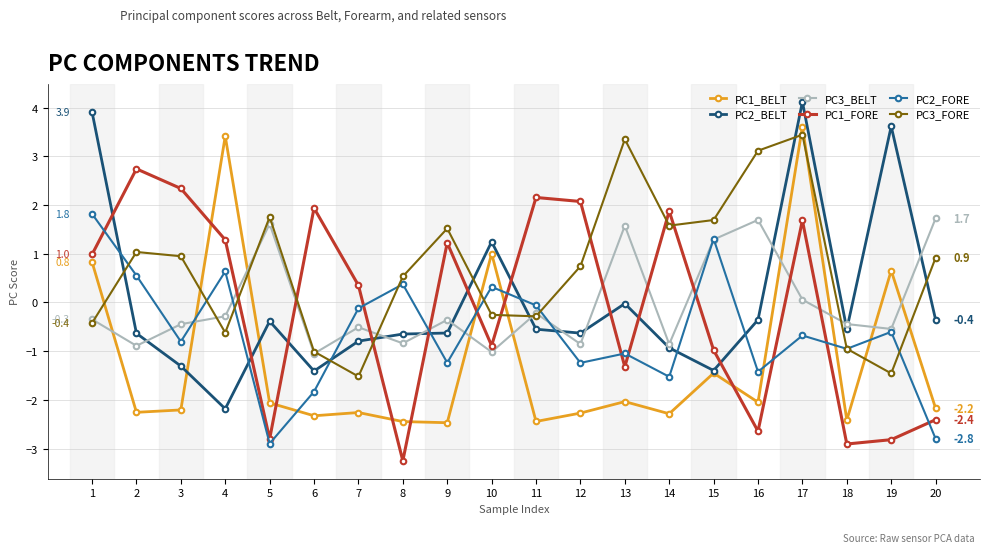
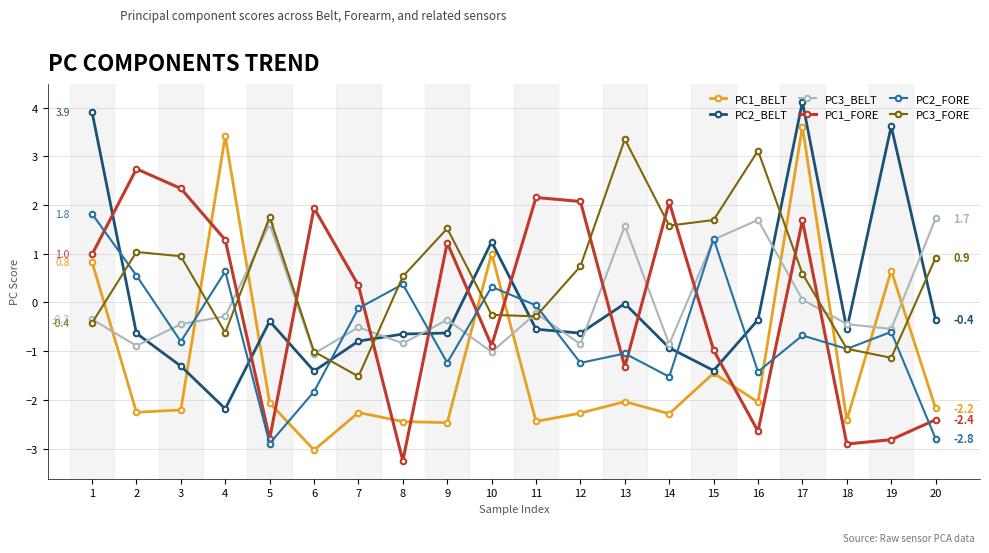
  {
    "PC1_BELT": {
      "2": -2.3,
      "3": -2.2,
      "4": 3.4,
      "5": -2.1,
-     "6": -2.3,
+     "6": -3.0,
      "7": -2.3,
      "8": -2.4,
      "9": -2.5,
      "10": 1.0,
      "11": -2.4,
      "12": -2.3,
      "13": -2.0,
      "14": -2.3,
      "15": -1.5,
      "16": -2.0,
      "17": 3.6,
      "18": -2.4,
      "19": 0.7
    },
    "PC3_BELT": {
      "20": 1.7
    },
    "PC1_FORE": {
      "2": 2.7,
      "3": 2.3,
      "4": 1.3,
      "5": -2.8,
      "6": 1.9,
      "7": 0.3,
      "8": -3.3,
      "9": 1.2,
      "10": -0.9,
      "11": 2.2,
      "12": 2.1,
      "13": -1.3,
-     "14": 1.9,
+     "14": 2.1,
      "15": -1.0,
      "16": -2.6,
      "17": 1.7,
      "18": -2.9,
      "19": -2.8
    },
    "PC3_FORE": {
      "2": 1.0,
      "3": 0.9,
      "4": -0.6,
      "5": 1.8,
      "7": -1.5,
      "8": 0.5,
      "9": 1.5,
      "10": -0.3,
      "11": -0.3,
      "12": 0.7,
      "13": 3.3,
      "14": 1.6,
      "15": 1.7,
      "16": 3.1,
-     "17": 3.4,
-     "19": -1.5
+     "17": 0.6,
+     "19": -1.1
    }
  }
